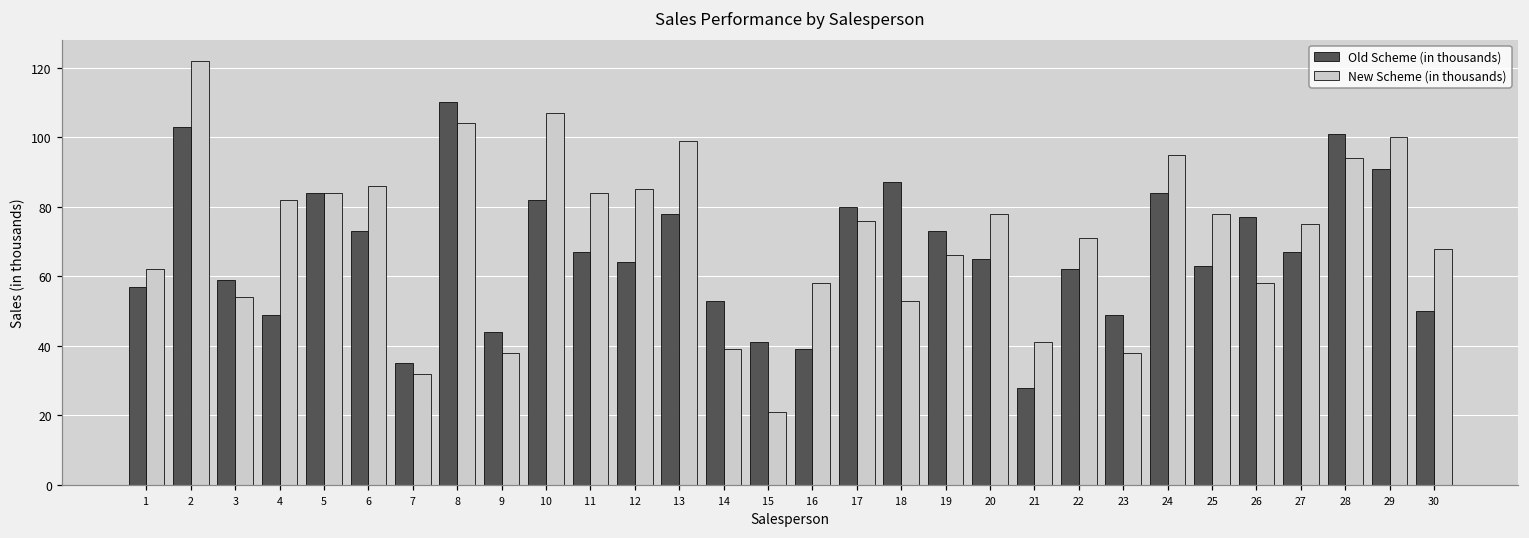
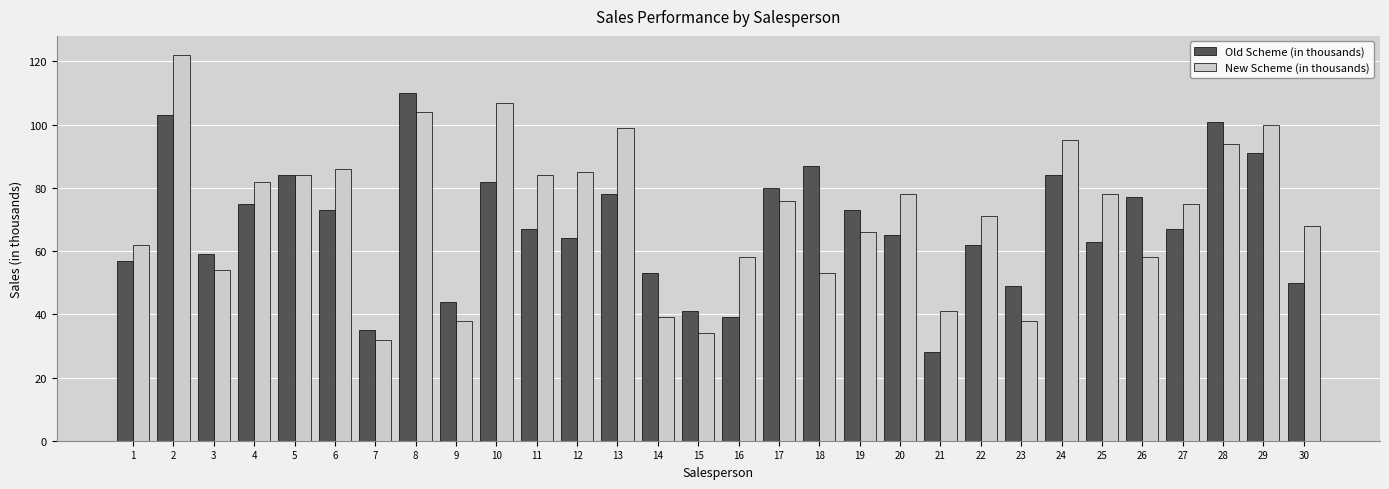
  {
    "Old Scheme (in thousands)": {
      "1": 57,
      "2": 103,
      "3": 59,
-     "4": 49,
+     "4": 75,
      "5": 84,
      "6": 73,
      "7": 35,
      "8": 110,
      "9": 44,
      "10": 82,
      "11": 67,
      "12": 64,
      "13": 78,
      "14": 53,
      "15": 41,
      "16": 39,
      "17": 80,
      "18": 87,
      "19": 73,
      "20": 65,
      "21": 28,
      "22": 62,
      "23": 49,
      "24": 84,
      "25": 63,
      "26": 77,
      "27": 67,
      "28": 101,
      "29": 91,
      "30": 50
    },
    "New Scheme (in thousands)": {
      "1": 62,
      "2": 122,
      "3": 54,
      "4": 82,
      "5": 84,
      "6": 86,
      "7": 32,
      "8": 104,
      "9": 38,
      "10": 107,
      "11": 84,
      "12": 85,
      "13": 99,
      "14": 39,
-     "15": 21,
+     "15": 34,
      "16": 58,
      "17": 76,
      "18": 53,
      "19": 66,
      "20": 78,
      "21": 41,
      "22": 71,
      "23": 38,
      "24": 95,
      "25": 78,
      "26": 58,
      "27": 75,
      "28": 94,
      "29": 100,
      "30": 68
    }
  }
